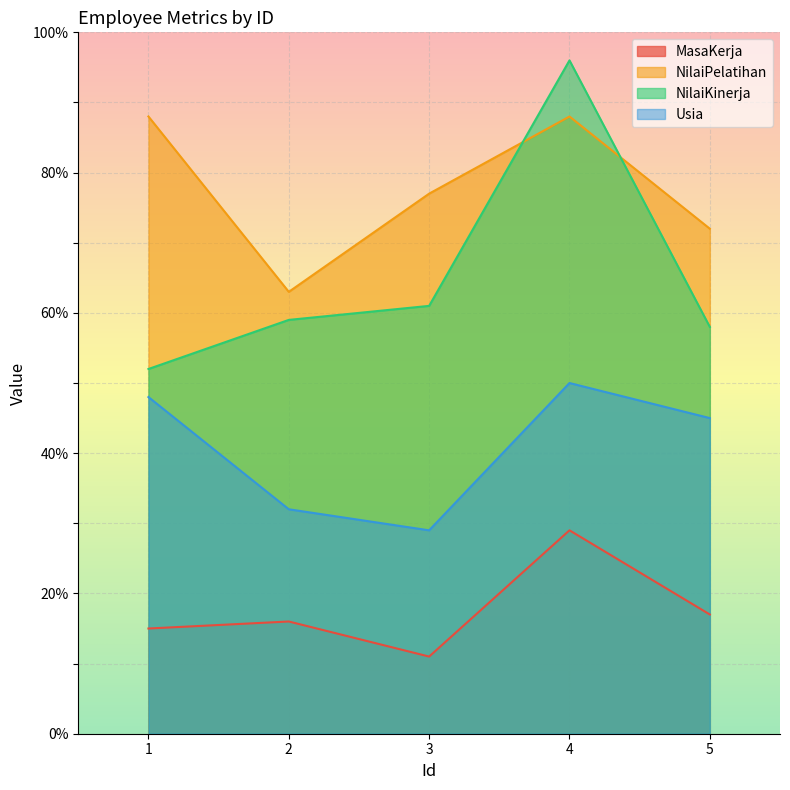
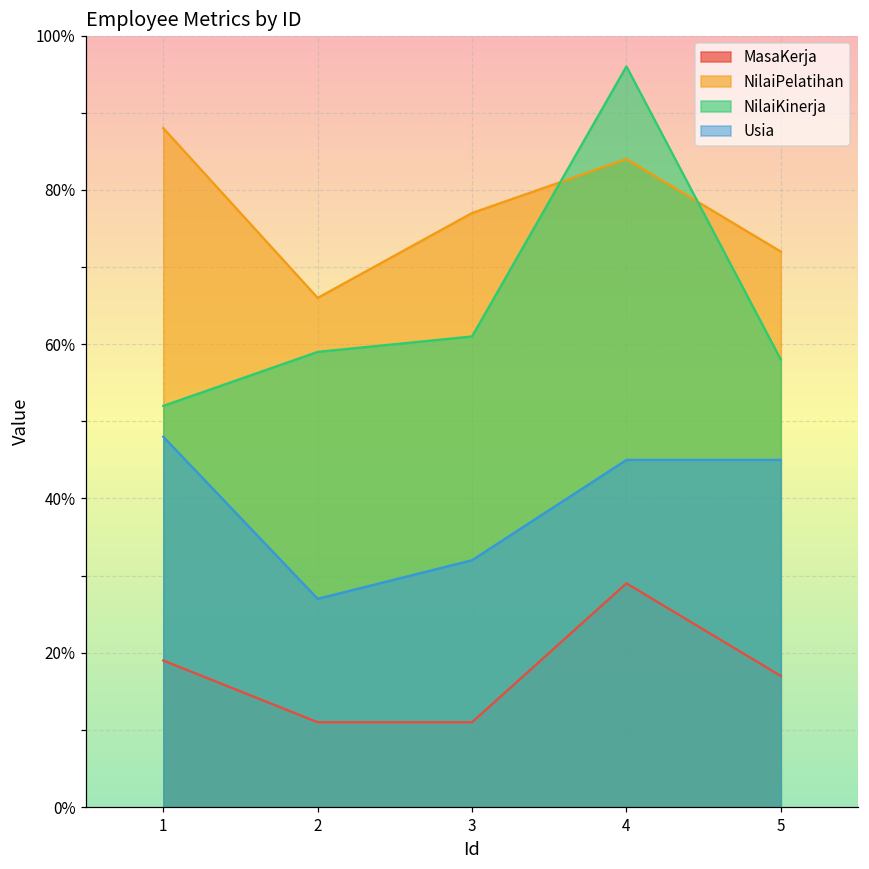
  {
    "MasaKerja": {
-     "1": "15%",
-     "2": "16%",
+     "1": "19%",
+     "2": "11%",
      "3": "11%",
      "4": "29%",
      "5": "17%"
    },
    "NilaiPelatihan": {
      "1": "88%",
-     "2": "63%",
+     "2": "66%",
      "3": "77%",
-     "4": "88%",
+     "4": "84%",
      "5": "72%"
    },
    "NilaiKinerja": {
      "1": "52%",
      "2": "59%",
      "3": "61%",
      "4": "96%",
      "5": "58%"
    },
    "Usia": {
      "1": "48%",
-     "2": "32%",
-     "3": "29%",
-     "4": "50%",
+     "2": "27%",
+     "3": "32%",
+     "4": "45%",
      "5": "45%"
    }
  }
